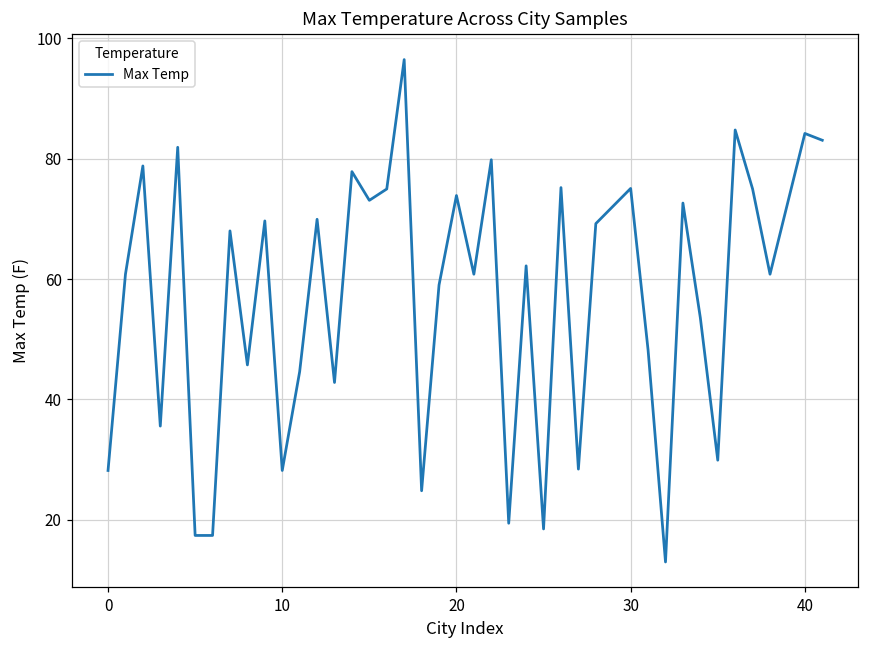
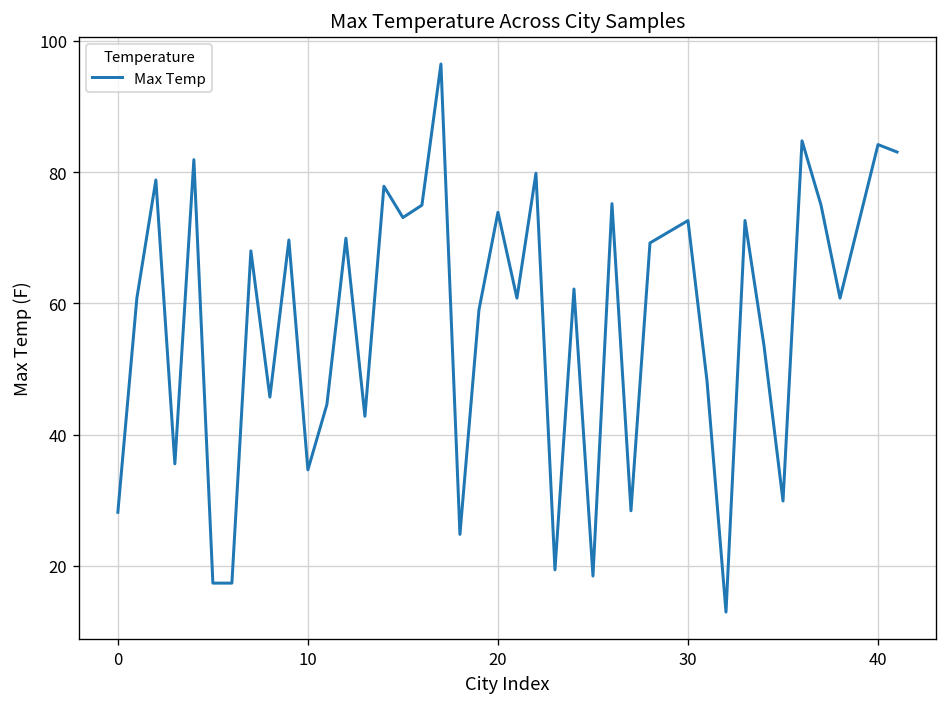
  {
    "0": 28,
-   "10": 28,
+   "10": 35,
    "20": 74,
-   "30": 75,
+   "30": 73,
    "40": 84
  }
